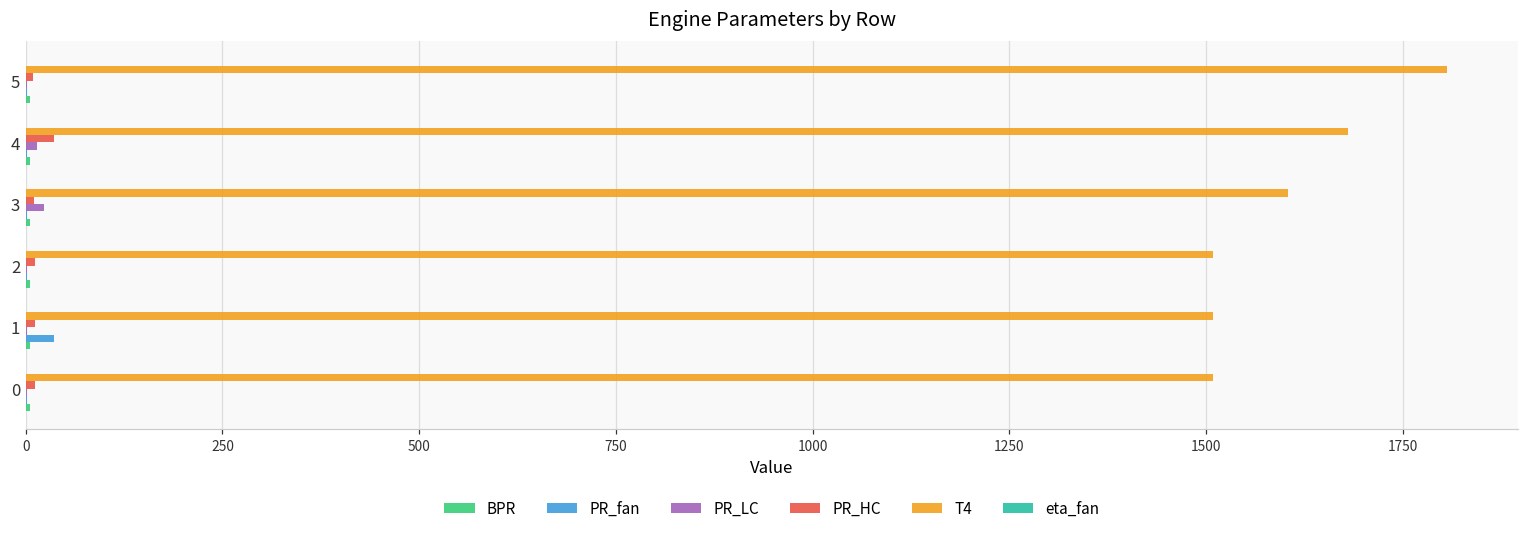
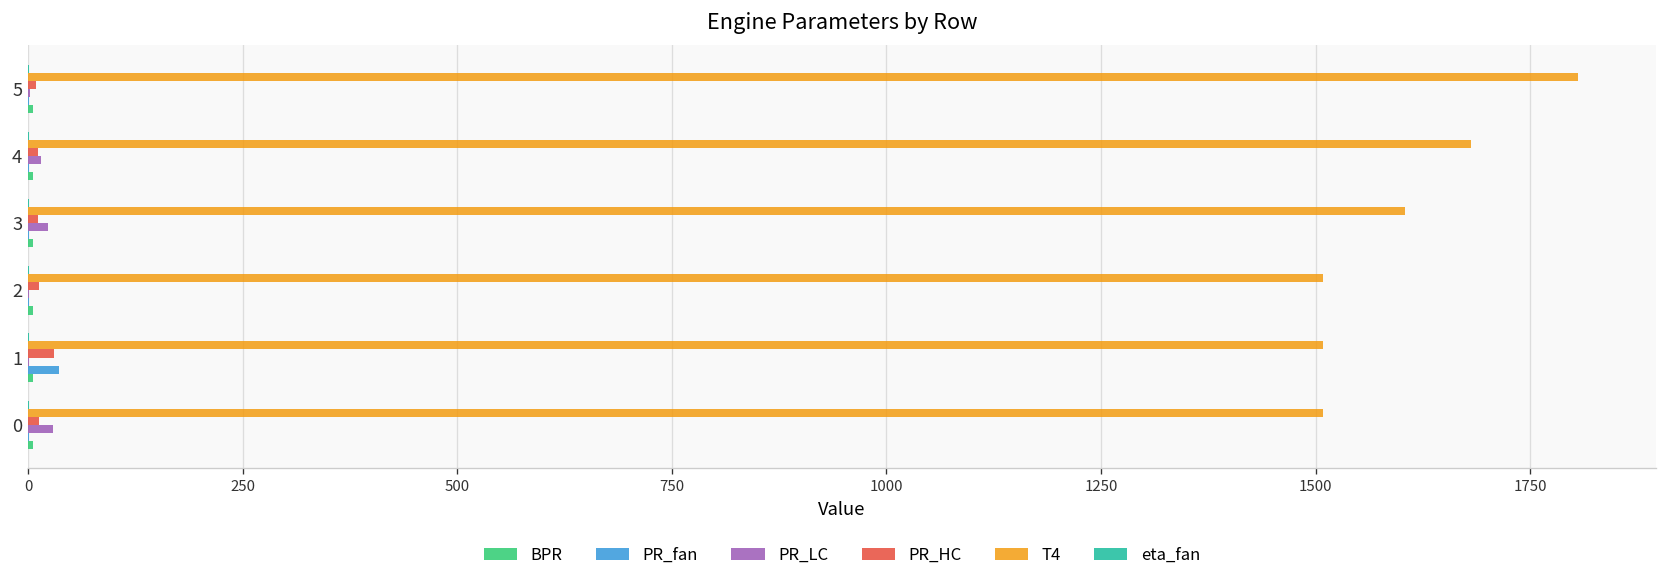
  {
    "PR_fan": {
      "1": 40
    },
    "PR_LC": {
      "4": 10,
      "3": 20,
-     "0": 0
+     "0": 30
    },
    "PR_HC": {
      "5": 10,
-     "4": 40,
+     "4": 10,
      "3": 10,
      "2": 10,
-     "1": 10,
+     "1": 30,
      "0": 10
    },
    "T4": {
      "5": 1810,
      "4": 1680,
      "3": 1600,
      "2": 1510,
      "1": 1510,
      "0": 1510
    }
  }
